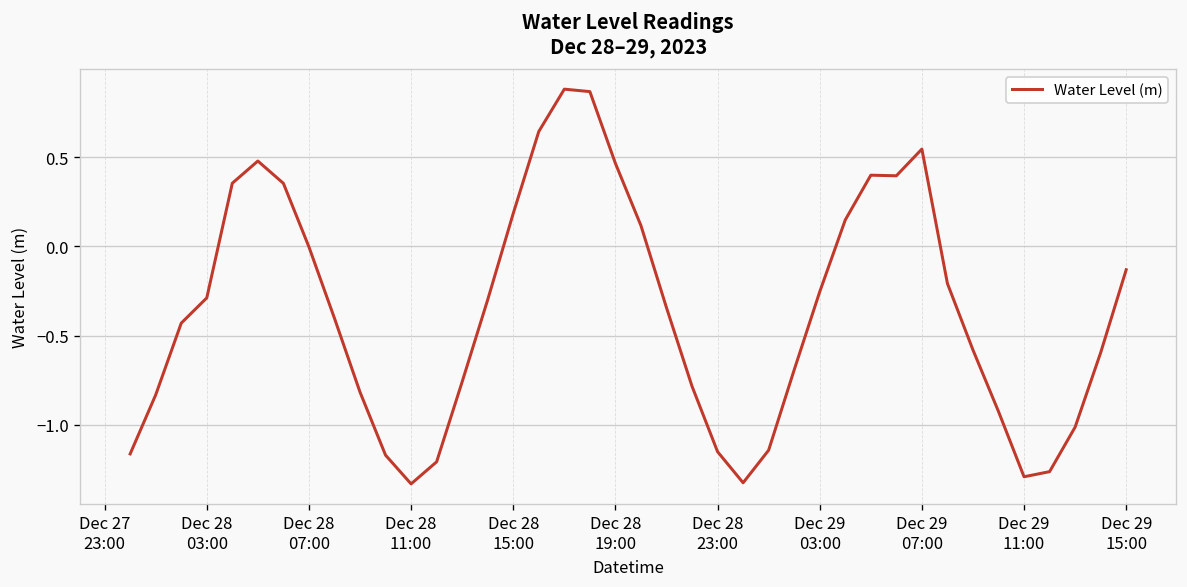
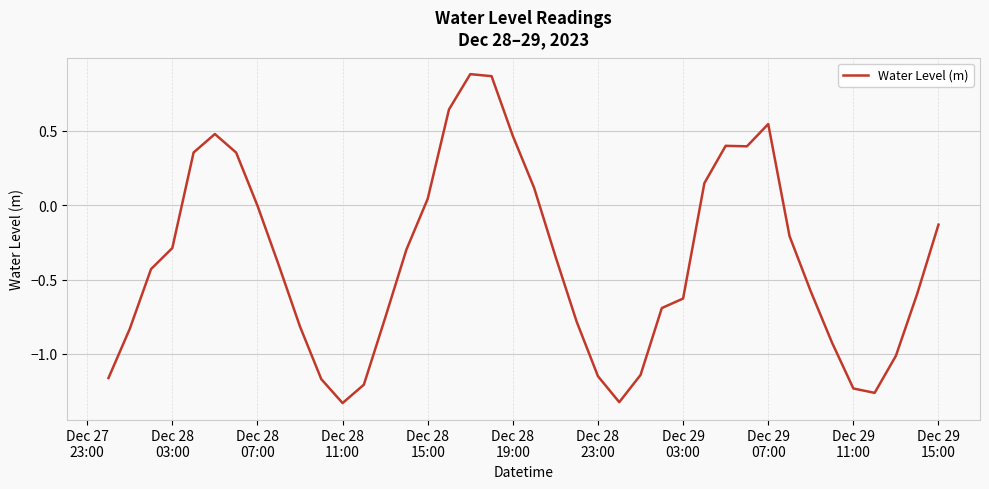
  {
    "Dec 28 03:00": -0.29,
    "Dec 28 07:00": 0.00,
    "Dec 28 11:00": -1.33,
-   "Dec 28 15:00": 0.18,
+   "Dec 28 15:00": 0.04,
    "Dec 28 19:00": 0.46,
    "Dec 28 23:00": -1.15,
-   "Dec 29 03:00": -0.25,
+   "Dec 29 03:00": -0.63,
    "Dec 29 07:00": 0.54,
-   "Dec 29 11:00": -1.29,
+   "Dec 29 11:00": -1.23,
    "Dec 29 15:00": -0.13
  }
